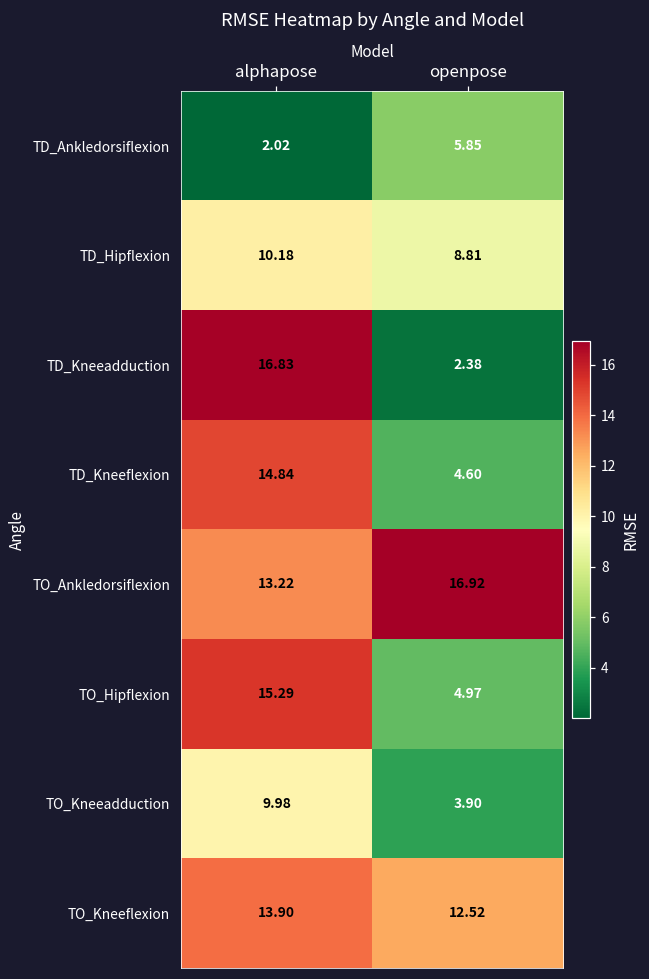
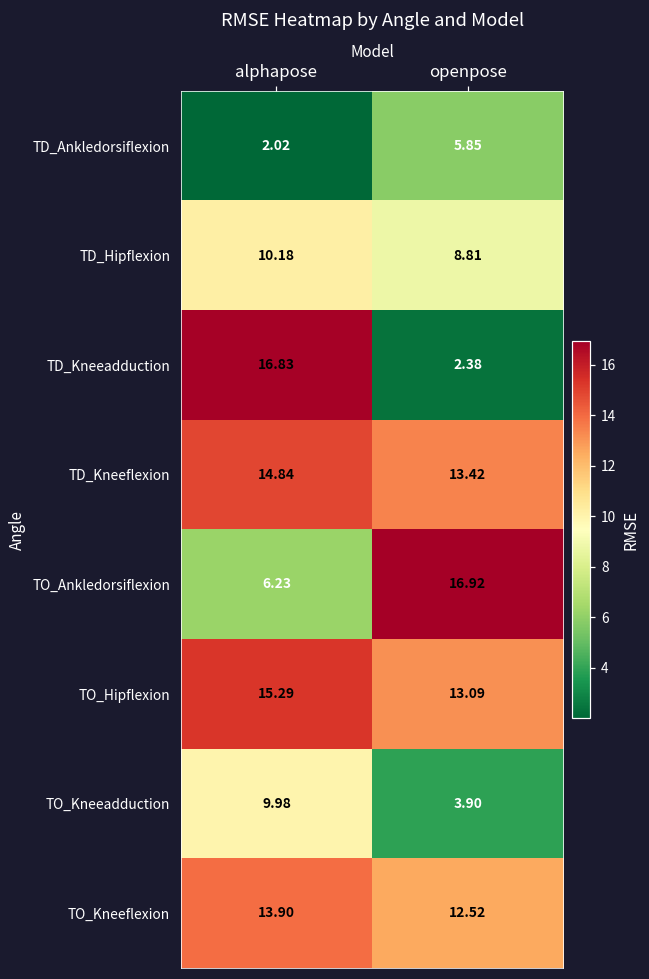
  {
    "TD_Ankledorsiflexion": {
      "alphapose": 2.02,
      "openpose": 5.85
    },
    "TD_Hipflexion": {
      "alphapose": 10.18,
      "openpose": 8.81
    },
    "TD_Kneeadduction": {
      "alphapose": 16.83,
      "openpose": 2.38
    },
    "TD_Kneeflexion": {
      "alphapose": 14.84,
-     "openpose": 4.60
+     "openpose": 13.42
    },
    "TO_Ankledorsiflexion": {
-     "alphapose": 13.22,
+     "alphapose": 6.23,
      "openpose": 16.92
    },
    "TO_Hipflexion": {
      "alphapose": 15.29,
-     "openpose": 4.97
+     "openpose": 13.09
    },
    "TO_Kneeadduction": {
      "alphapose": 9.98,
      "openpose": 3.90
    },
    "TO_Kneeflexion": {
      "alphapose": 13.90,
      "openpose": 12.52
    }
  }
